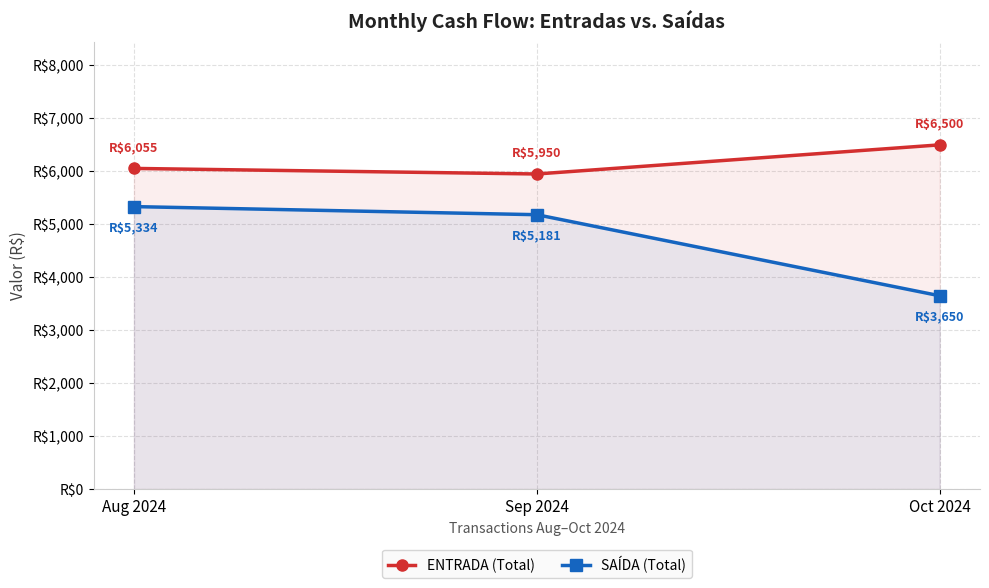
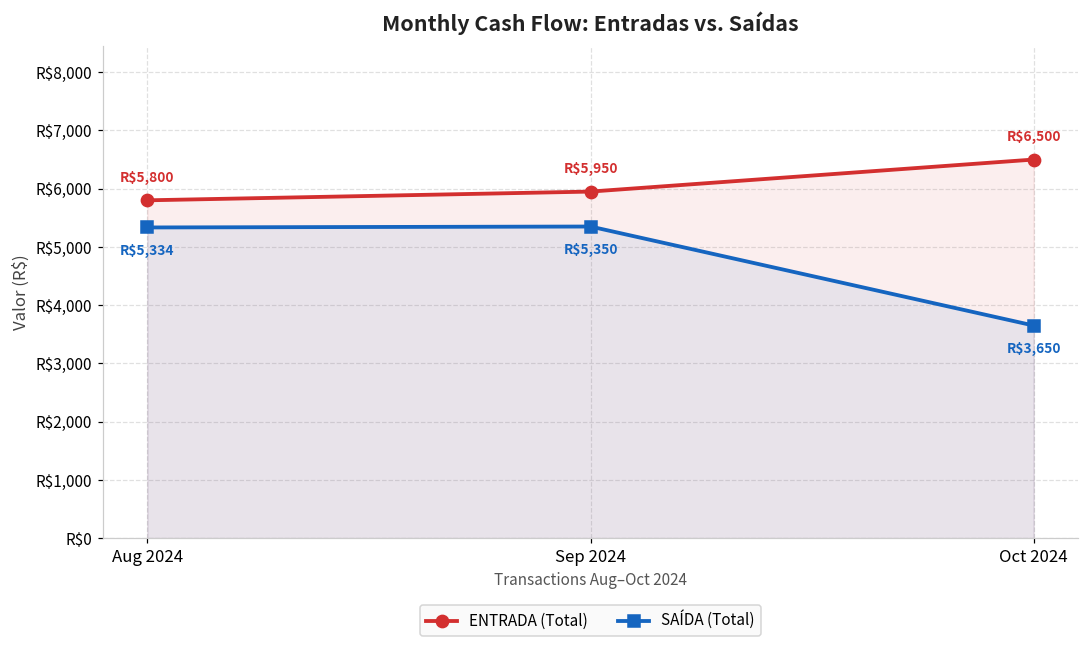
  {
    "ENTRADA (Total)": {
-     "Aug 2024": "$6,055",
+     "Aug 2024": "$5,800",
      "Sep 2024": "$5,950",
      "Oct 2024": "$6,500"
    },
    "SAÍDA (Total)": {
      "Aug 2024": "$5,334",
-     "Sep 2024": "$5,181",
+     "Sep 2024": "$5,350",
      "Oct 2024": "$3,650"
    }
  }
